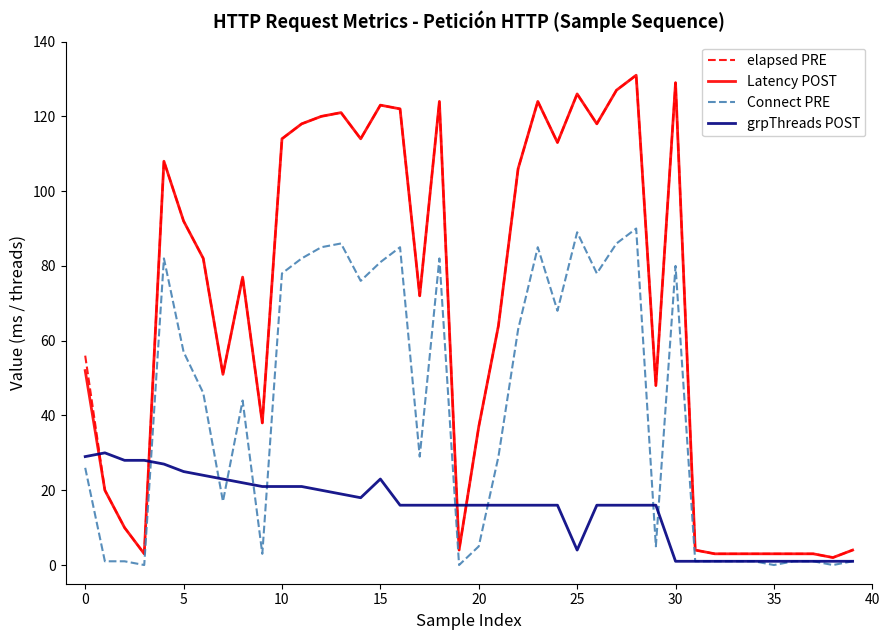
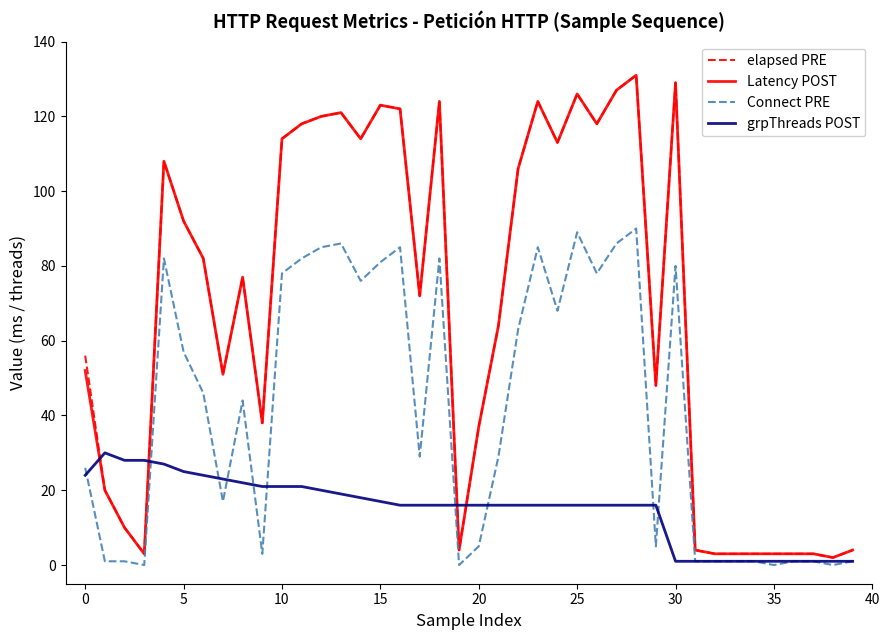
  {
    "Connect PRE": {
      "0": 26,
      "5": 57,
      "10": 78,
      "15": 81,
      "20": 5,
      "25": 89,
      "30": 80,
      "35": 0
    },
    "grpThreads POST": {
-     "0": 29,
+     "0": 24,
      "5": 25,
      "10": 21,
-     "15": 23,
+     "15": 17,
      "20": 16,
-     "25": 4,
+     "25": 16,
      "30": 1,
      "35": 1
    }
  }
